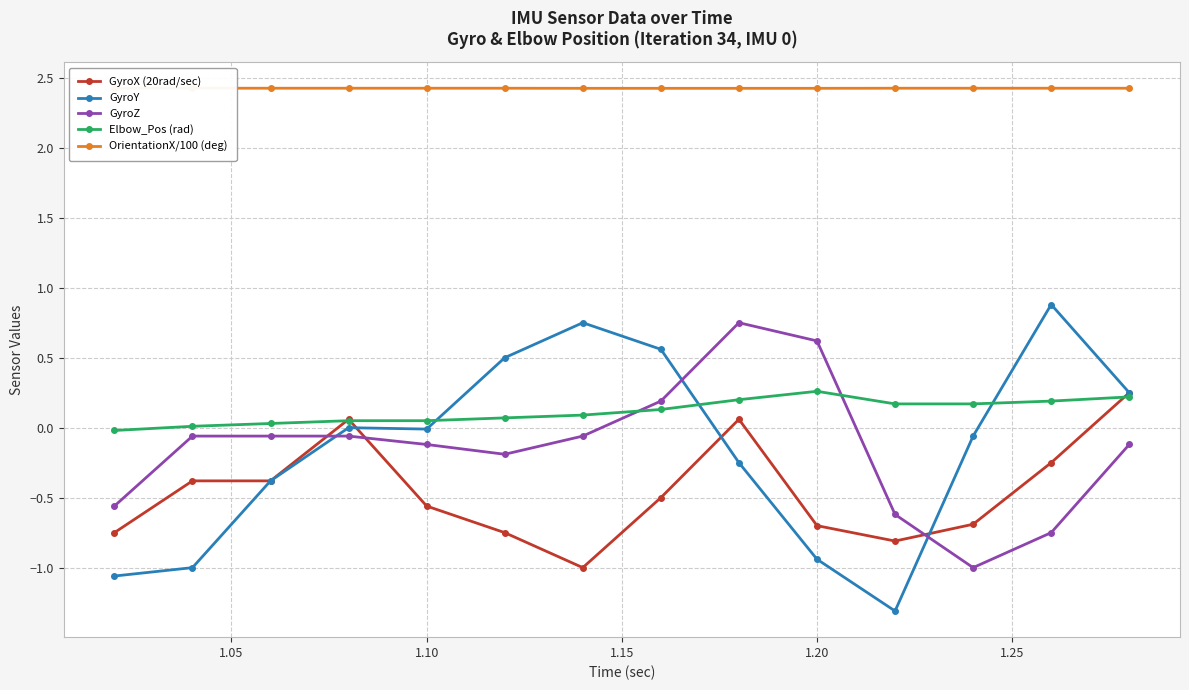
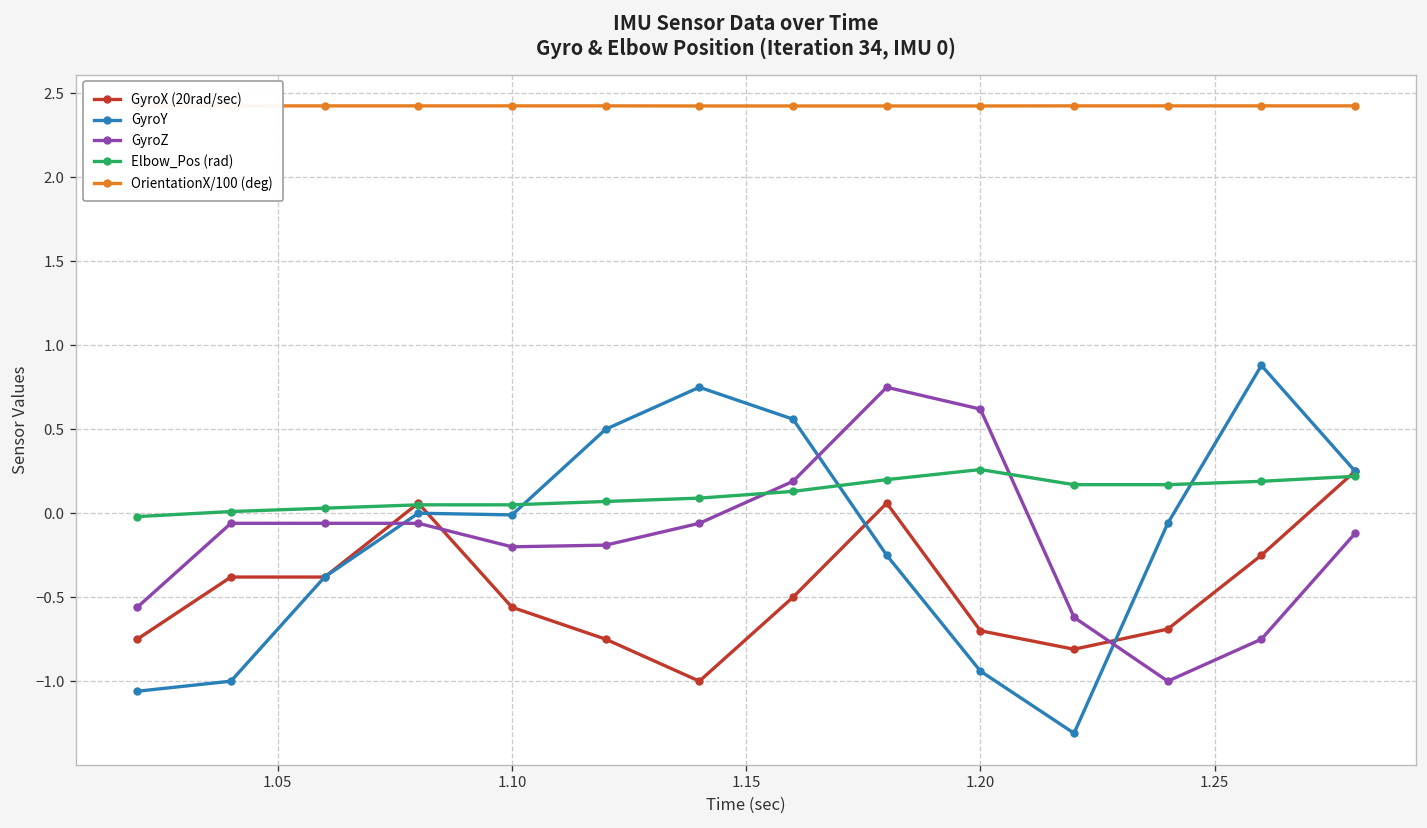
  {
    "GyroX (20rad/sec)": {
      "1.10": -0.56,
      "1.20": -0.70
    },
    "GyroY": {
      "1.10": -0.01,
      "1.20": -0.94
    },
    "GyroZ": {
-     "1.10": -0.12,
+     "1.10": -0.20,
      "1.20": 0.62
    },
    "Elbow_Pos (rad)": {
      "1.10": 0.05,
      "1.20": 0.26
    },
    "OrientationX/100 (deg)": {
      "1.10": 2.43,
      "1.20": 2.43
    }
  }
